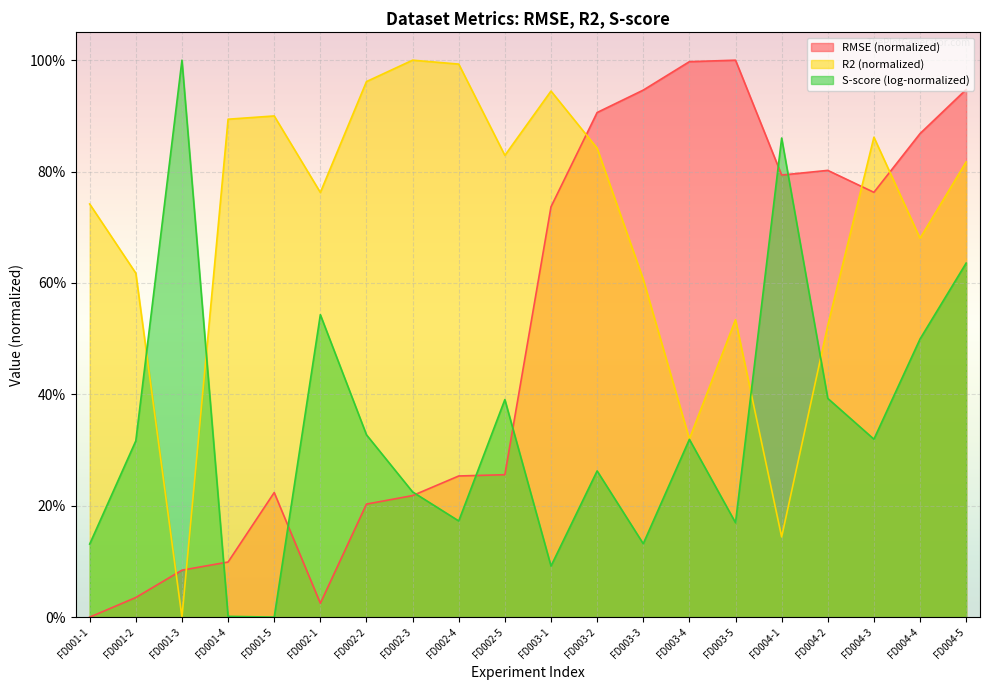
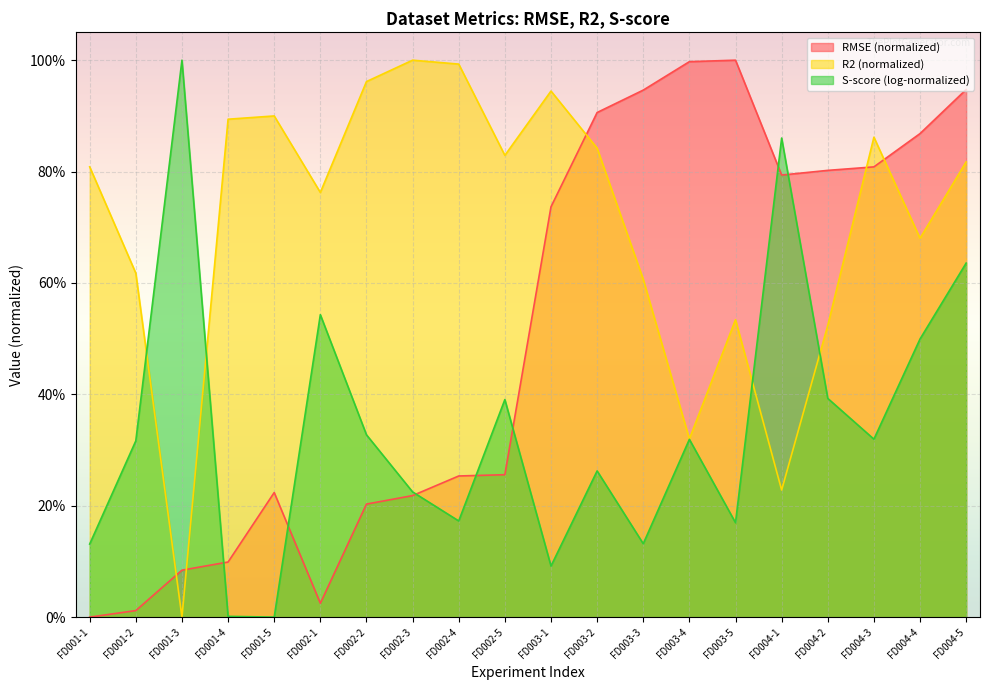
  {
    "RMSE (normalized)": {
      "FD001-1": "0%",
-     "FD001-2": "4%",
+     "FD001-2": "1%",
      "FD001-3": "8%",
      "FD001-4": "10%",
      "FD001-5": "22%",
      "FD002-1": "2%",
      "FD002-2": "20%",
      "FD002-3": "22%",
      "FD002-4": "25%",
      "FD002-5": "26%",
      "FD003-1": "74%",
      "FD003-2": "91%",
      "FD003-3": "95%",
      "FD003-4": "100%",
      "FD003-5": "100%",
      "FD004-1": "79%",
      "FD004-2": "80%",
-     "FD004-3": "76%",
+     "FD004-3": "81%",
      "FD004-4": "87%"
    },
    "R2 (normalized)": {
-     "FD001-1": "74%",
+     "FD001-1": "81%",
      "FD001-2": "62%",
      "FD001-3": "0%",
      "FD001-4": "89%",
      "FD001-5": "90%",
      "FD002-1": "76%",
      "FD002-2": "96%",
      "FD002-3": "100%",
      "FD002-4": "99%",
      "FD002-5": "83%",
      "FD003-1": "94%",
      "FD003-2": "84%",
      "FD003-3": "61%",
      "FD003-5": "53%",
-     "FD004-1": "14%",
+     "FD004-1": "23%",
      "FD004-2": "52%",
      "FD004-3": "86%",
      "FD004-4": "68%",
      "FD004-5": "82%"
    },
    "S-score (log-normalized)": {
      "FD001-1": "13%",
      "FD001-2": "32%",
      "FD001-3": "100%",
      "FD001-4": "0%",
      "FD001-5": "0%",
      "FD002-1": "54%",
      "FD002-2": "33%",
      "FD002-3": "22%",
      "FD002-4": "17%",
      "FD002-5": "39%",
      "FD003-1": "9%",
      "FD003-2": "26%",
      "FD003-3": "13%",
      "FD003-5": "17%",
      "FD004-1": "86%",
      "FD004-2": "39%",
      "FD004-3": "32%",
      "FD004-4": "50%",
      "FD004-5": "64%"
    }
  }
